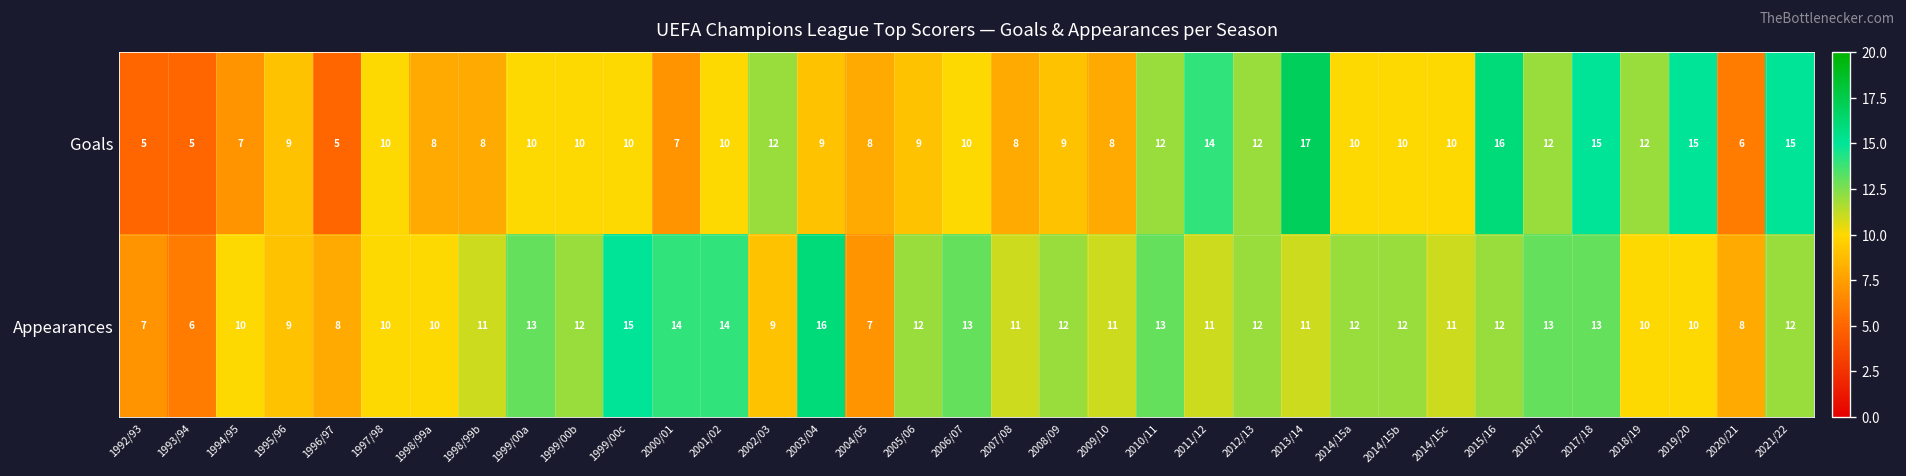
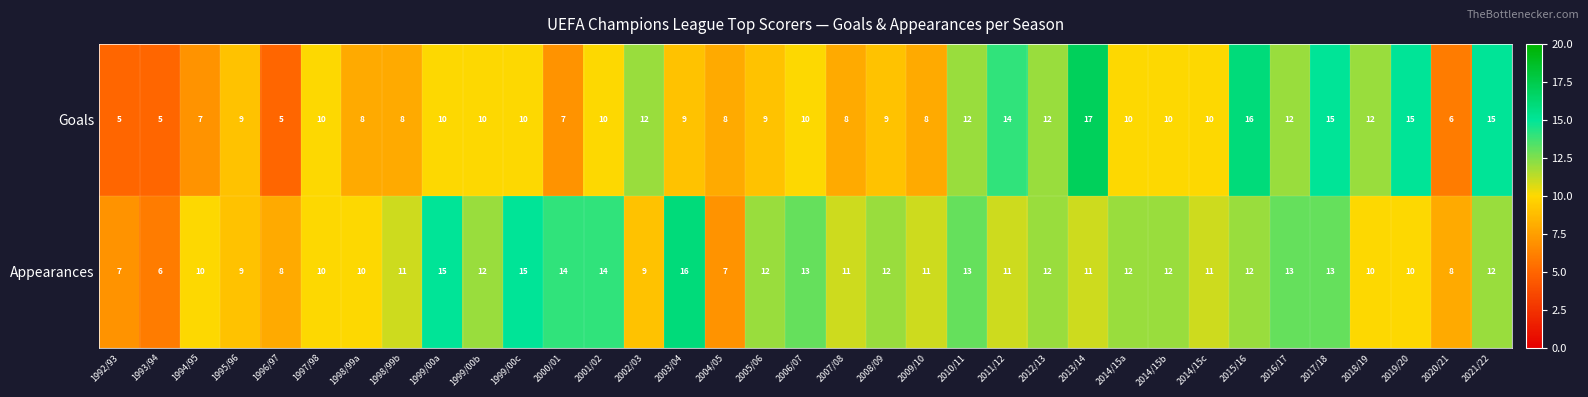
  {
    "Goals": {
      "1992/93": 5,
      "1993/94": 5,
      "1994/95": 7,
      "1995/96": 9,
      "1996/97": 5,
      "1997/98": 10,
      "1998/99a": 8,
      "1998/99b": 8,
      "1999/00a": 10,
      "1999/00b": 10,
      "1999/00c": 10,
      "2000/01": 7,
      "2001/02": 10,
      "2002/03": 12,
      "2003/04": 9,
      "2004/05": 8,
      "2005/06": 9,
      "2006/07": 10,
      "2007/08": 8,
      "2008/09": 9,
      "2009/10": 8,
      "2010/11": 12,
      "2011/12": 14,
      "2012/13": 12,
      "2013/14": 17,
      "2014/15a": 10,
      "2014/15b": 10,
      "2014/15c": 10,
      "2015/16": 16,
      "2016/17": 12,
      "2017/18": 15,
      "2018/19": 12,
      "2019/20": 15,
      "2020/21": 6,
      "2021/22": 15
    },
    "Appearances": {
      "1992/93": 7,
      "1993/94": 6,
      "1994/95": 10,
      "1995/96": 9,
      "1996/97": 8,
      "1997/98": 10,
      "1998/99a": 10,
      "1998/99b": 11,
-     "1999/00a": 13,
+     "1999/00a": 15,
      "1999/00b": 12,
      "1999/00c": 15,
      "2000/01": 14,
      "2001/02": 14,
      "2002/03": 9,
      "2003/04": 16,
      "2004/05": 7,
      "2005/06": 12,
      "2006/07": 13,
      "2007/08": 11,
      "2008/09": 12,
      "2009/10": 11,
      "2010/11": 13,
      "2011/12": 11,
      "2012/13": 12,
      "2013/14": 11,
      "2014/15a": 12,
      "2014/15b": 12,
      "2014/15c": 11,
      "2015/16": 12,
      "2016/17": 13,
      "2017/18": 13,
      "2018/19": 10,
      "2019/20": 10,
      "2020/21": 8,
      "2021/22": 12
    }
  }
